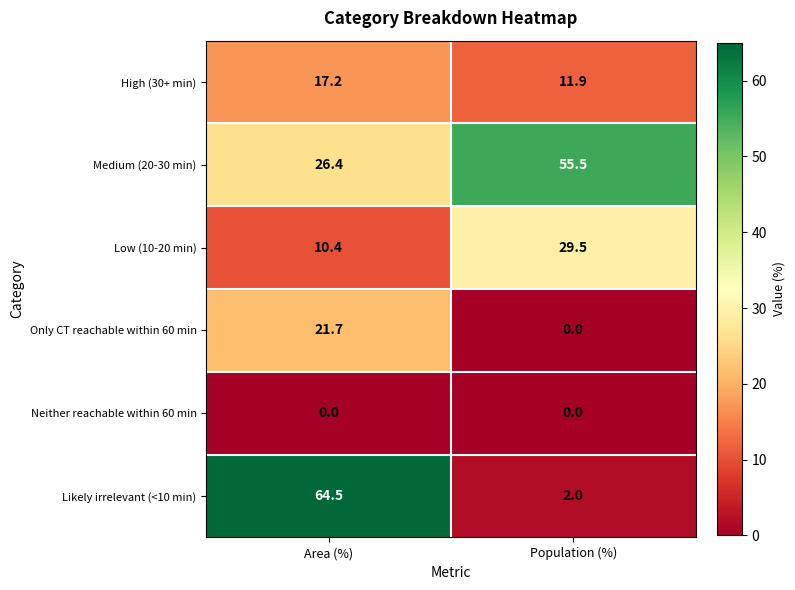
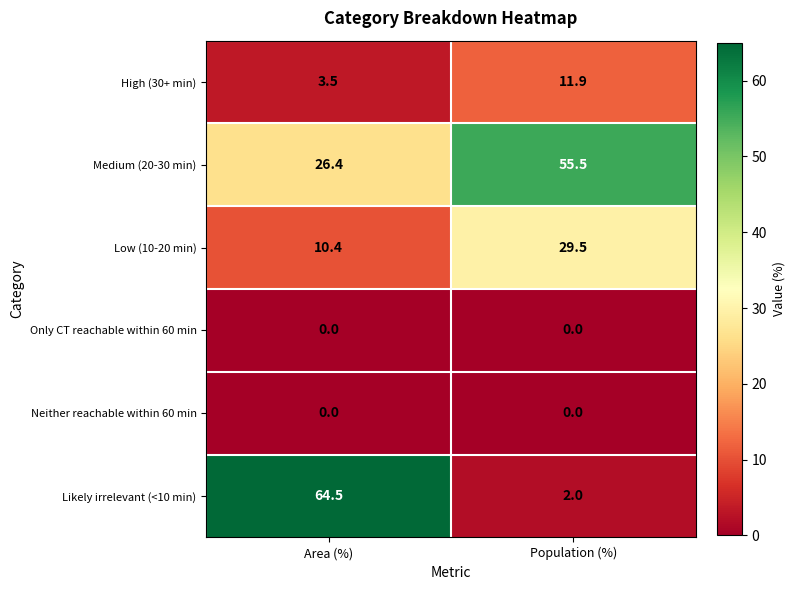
  {
    "High (30+ min)": {
-     "Area (%)": 17.2,
+     "Area (%)": 3.5,
      "Population (%)": 11.9
    },
    "Medium (20-30 min)": {
      "Area (%)": 26.4,
      "Population (%)": 55.5
    },
    "Low (10-20 min)": {
      "Area (%)": 10.4,
      "Population (%)": 29.5
    },
    "Only CT reachable within 60 min": {
-     "Area (%)": 21.7,
+     "Area (%)": 0.0,
      "Population (%)": 0.0
    },
    "Neither reachable within 60 min": {
      "Area (%)": 0.0,
      "Population (%)": 0.0
    },
    "Likely irrelevant (<10 min)": {
      "Area (%)": 64.5,
      "Population (%)": 2.0
    }
  }
